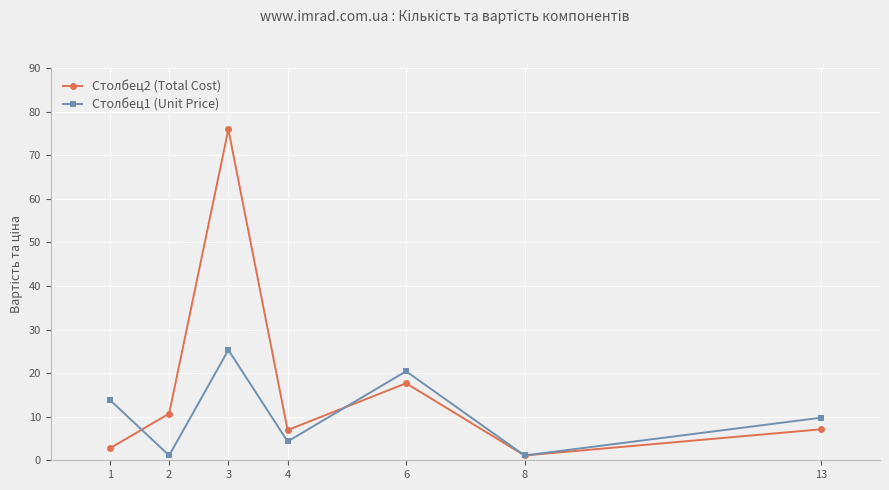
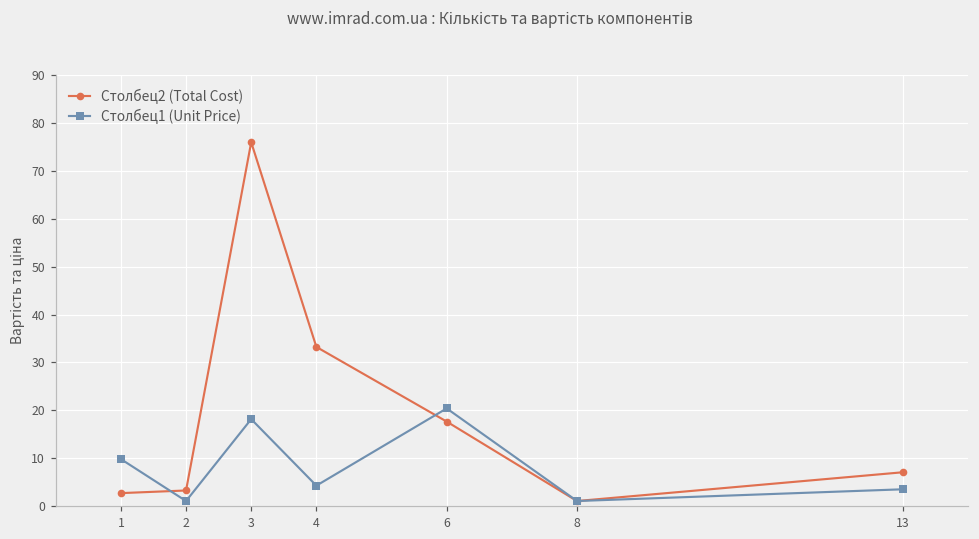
  {
    "Столбец2 (Total Cost)": {
      "1": 3,
-     "2": 11,
+     "2": 3,
      "3": 76,
-     "4": 7,
+     "4": 33,
      "6": 18,
      "13": 7
    },
    "Столбец1 (Unit Price)": {
-     "1": 14,
+     "1": 10,
      "2": 1,
-     "3": 25,
+     "3": 18,
      "4": 4,
      "6": 20,
-     "13": 10
+     "13": 4
    }
  }
